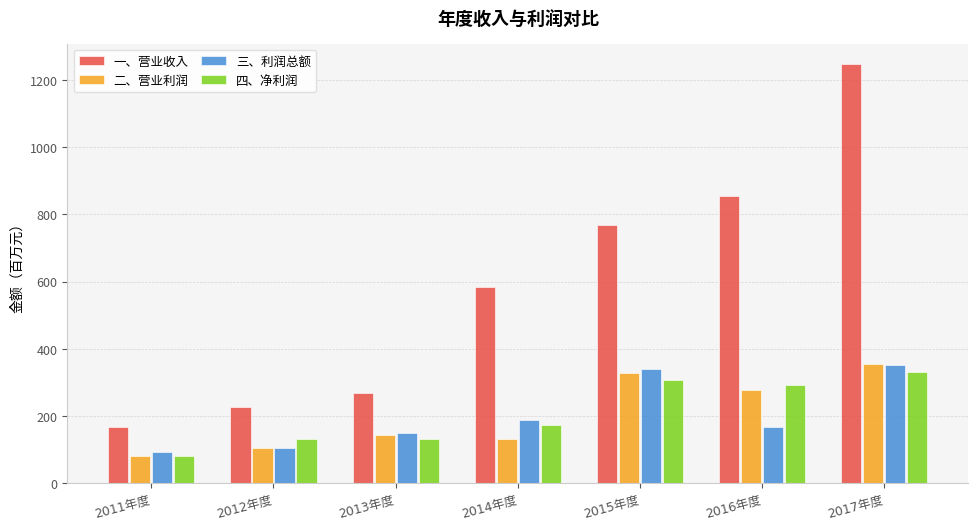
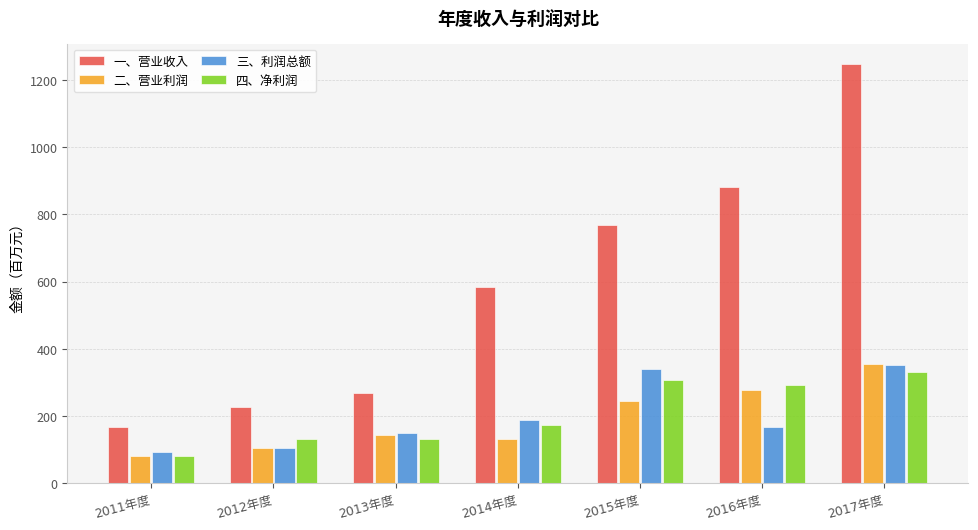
  {
    "一、营业收入": {
      "2011年度": 170,
      "2012年度": 230,
      "2013年度": 270,
      "2014年度": 580,
      "2015年度": 770,
-     "2016年度": 860,
+     "2016年度": 880,
      "2017年度": 1250
    },
    "二、营业利润": {
      "2011年度": 80,
      "2012年度": 100,
      "2013年度": 140,
      "2014年度": 130,
-     "2015年度": 330,
+     "2015年度": 250,
      "2016年度": 280,
      "2017年度": 350
    },
    "三、利润总额": {
      "2011年度": 90,
      "2012年度": 110,
      "2013年度": 150,
      "2014年度": 190,
      "2015年度": 340,
      "2016年度": 170,
      "2017年度": 350
    },
    "四、净利润": {
      "2011年度": 80,
      "2012年度": 130,
      "2013年度": 130,
      "2014年度": 170,
      "2015年度": 310,
      "2016年度": 290,
      "2017年度": 330
    }
  }
